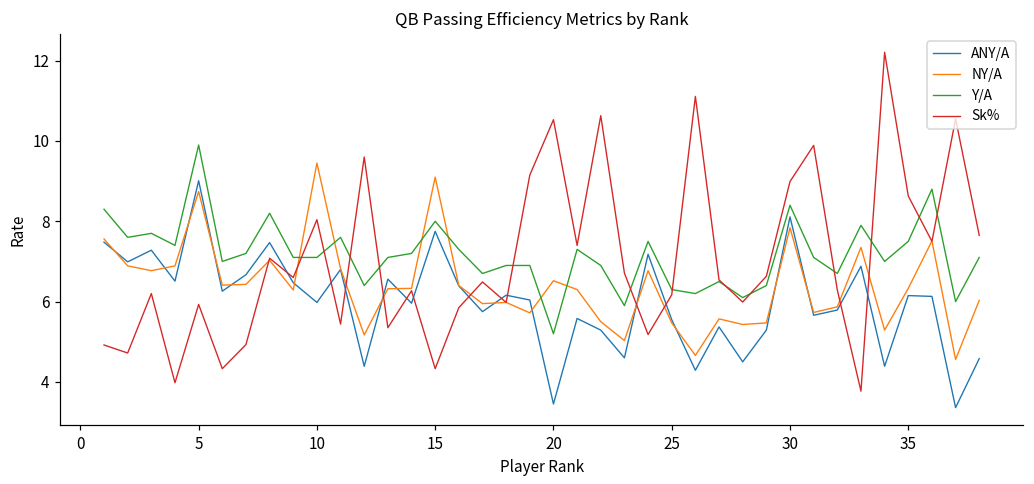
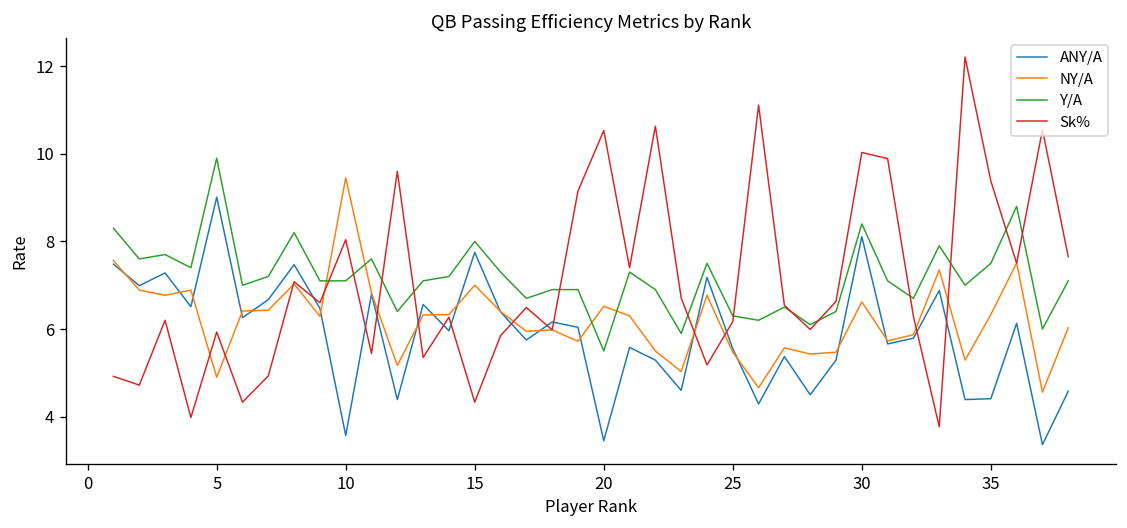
  {
    "ANY/A": {
      "5": 9.0,
-     "10": 6.0,
+     "10": 3.6,
      "15": 7.8,
      "20": 3.5,
      "25": 5.6,
      "30": 8.1,
-     "35": 6.2
+     "35": 4.4
    },
    "NY/A": {
-     "5": 8.7,
+     "5": 4.9,
      "10": 9.5,
-     "15": 9.1,
+     "15": 7.0,
      "20": 6.5,
      "25": 5.5,
-     "30": 7.8,
+     "30": 6.6,
      "35": 6.3
    },
    "Y/A": {
      "5": 9.9,
      "10": 7.1,
      "15": 8.0,
-     "20": 5.2,
+     "20": 5.5,
      "25": 6.3,
      "30": 8.4,
      "35": 7.5
    },
    "Sk%": {
      "5": 5.9,
      "10": 8.0,
      "15": 4.3,
      "20": 10.5,
      "25": 6.2,
-     "30": 9.0,
-     "35": 8.6
+     "30": 10.0,
+     "35": 9.4
    }
  }
